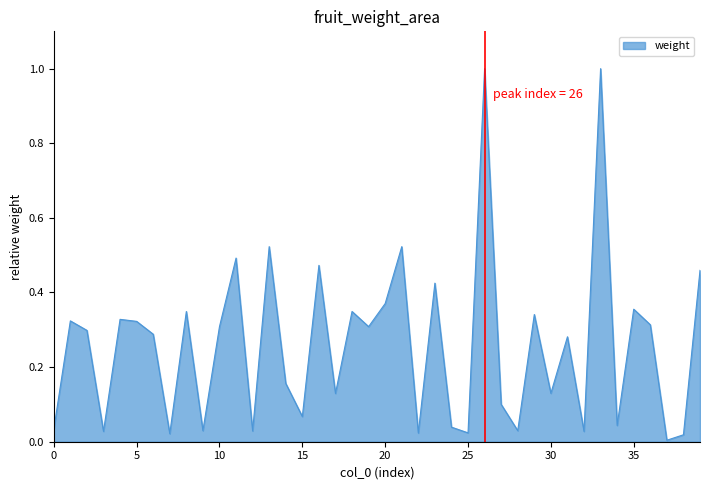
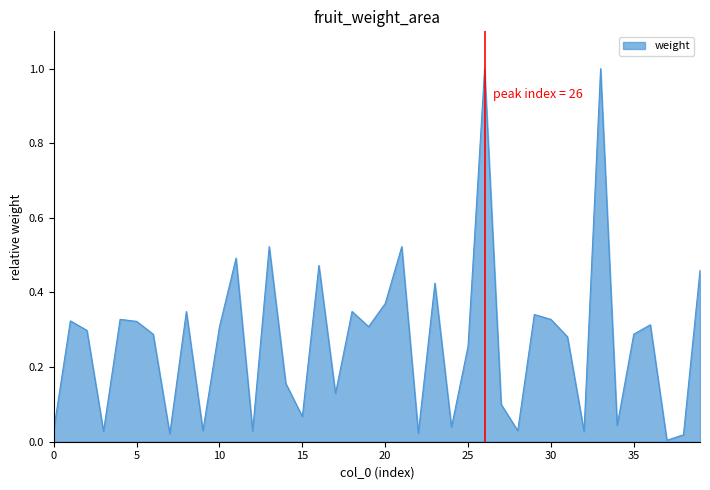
  {
    "0": 0.03,
    "5": 0.32,
    "10": 0.31,
    "15": 0.07,
    "20": 0.37,
-   "25": 0.02,
-   "30": 0.13,
-   "35": 0.36
+   "25": 0.26,
+   "30": 0.33,
+   "35": 0.29
  }
